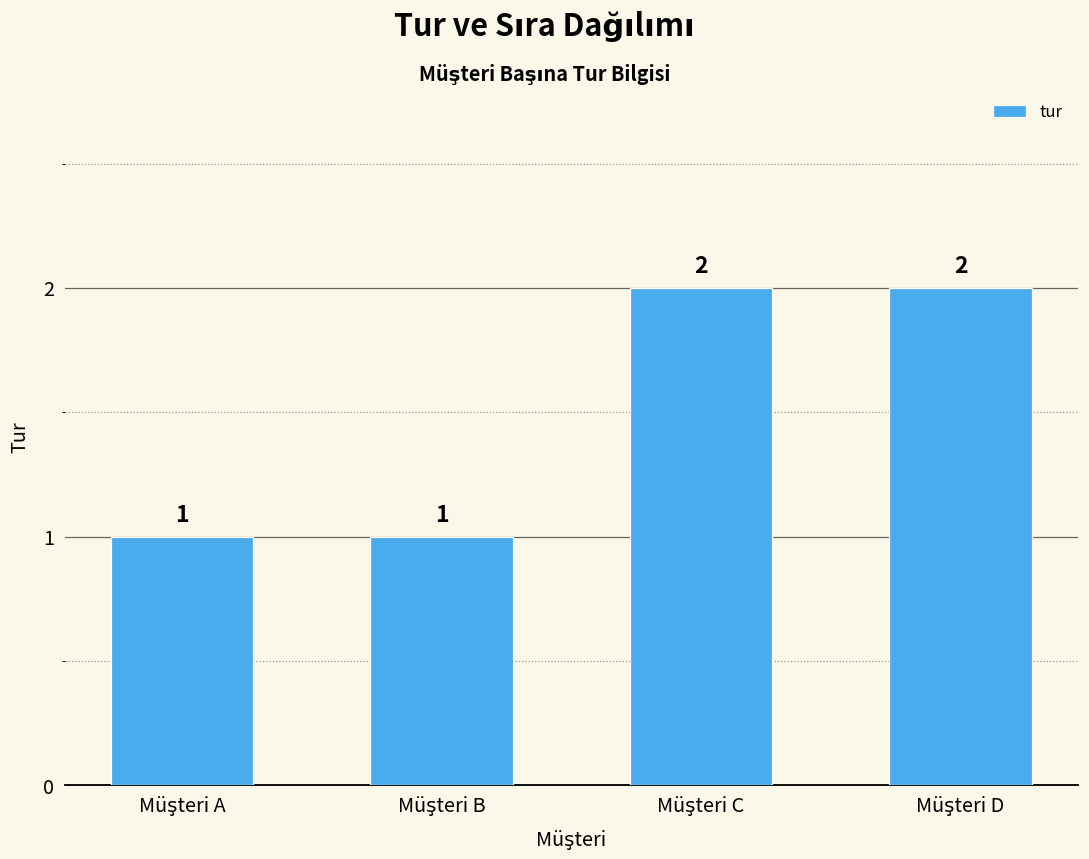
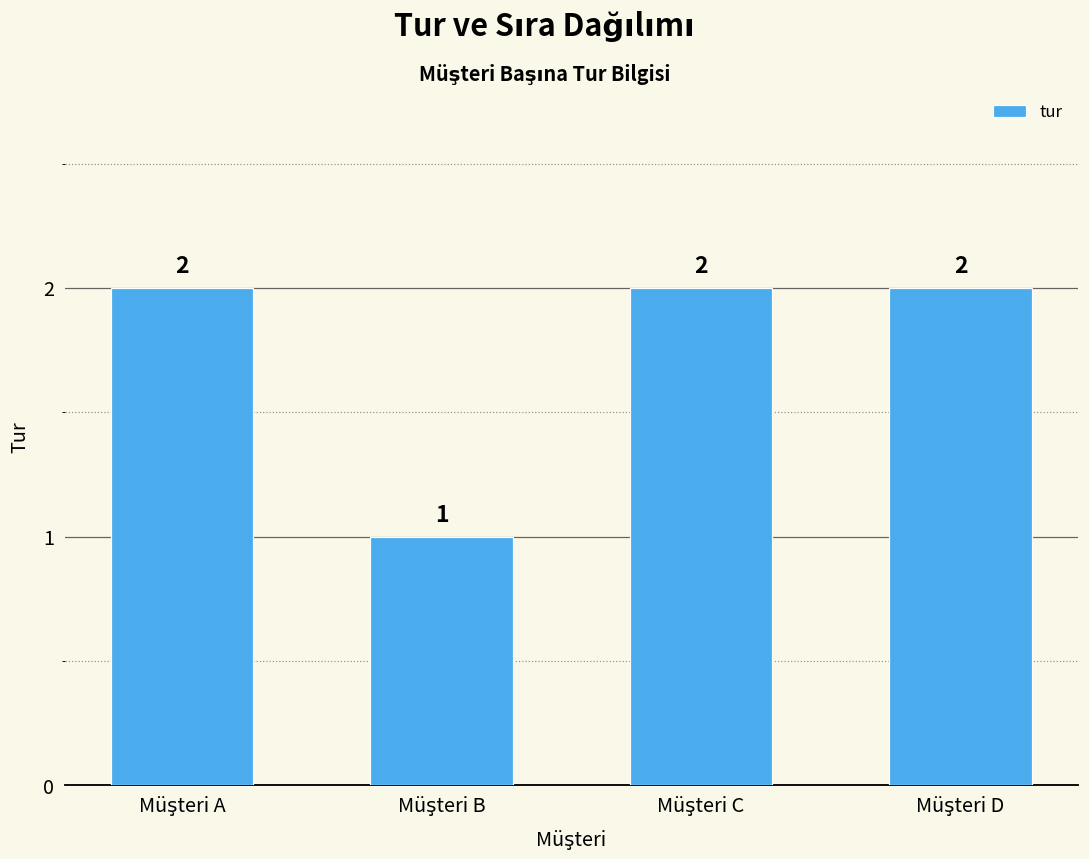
  {
-   "Müşteri A": 1,
+   "Müşteri A": 2,
    "Müşteri B": 1,
    "Müşteri C": 2,
    "Müşteri D": 2
  }
